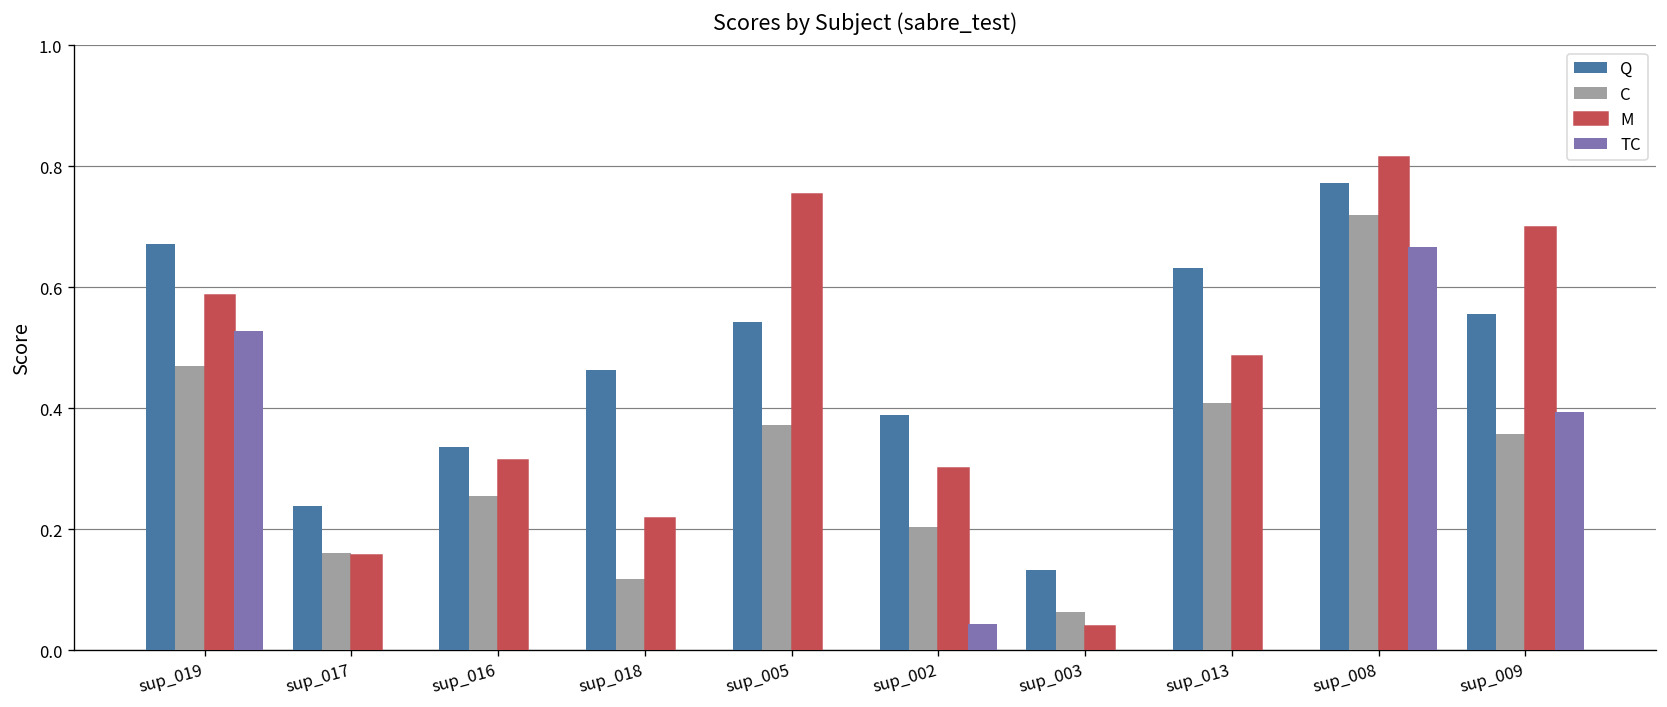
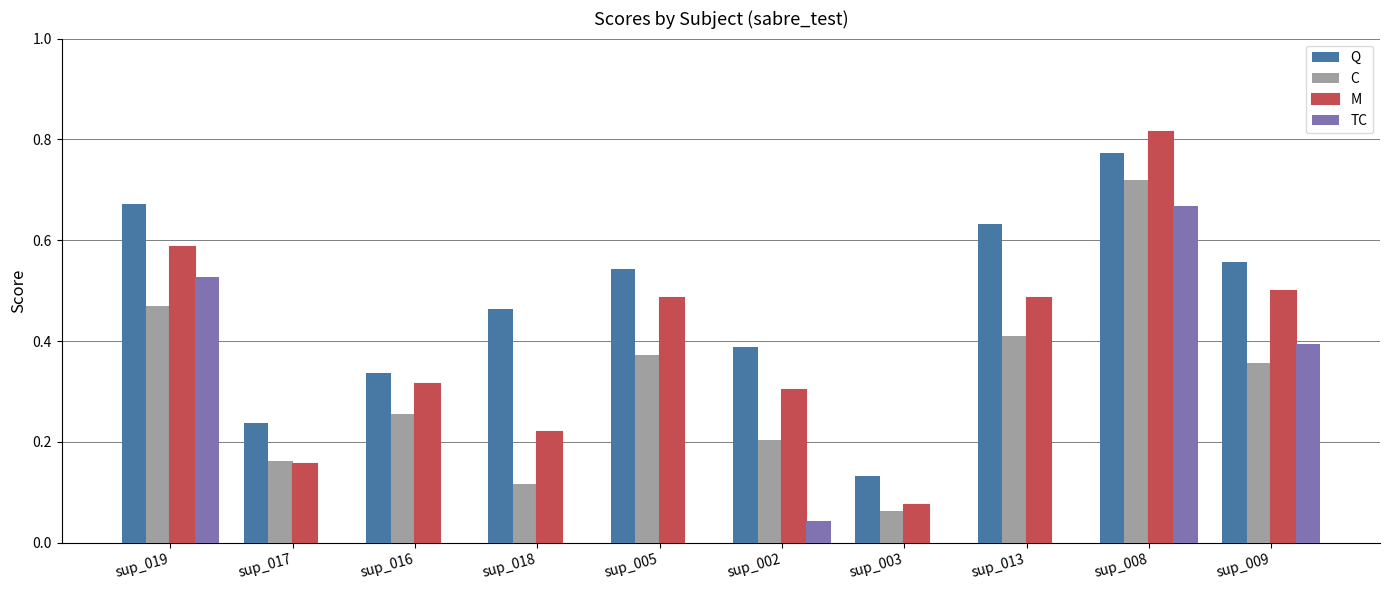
  {
    "M": {
      "sup_019": 0.59,
      "sup_017": 0.16,
      "sup_016": 0.32,
      "sup_018": 0.22,
-     "sup_005": 0.75,
+     "sup_005": 0.49,
      "sup_002": 0.30,
-     "sup_003": 0.04,
+     "sup_003": 0.07,
      "sup_013": 0.49,
      "sup_008": 0.82,
-     "sup_009": 0.7
+     "sup_009": 0.5
    }
  }
